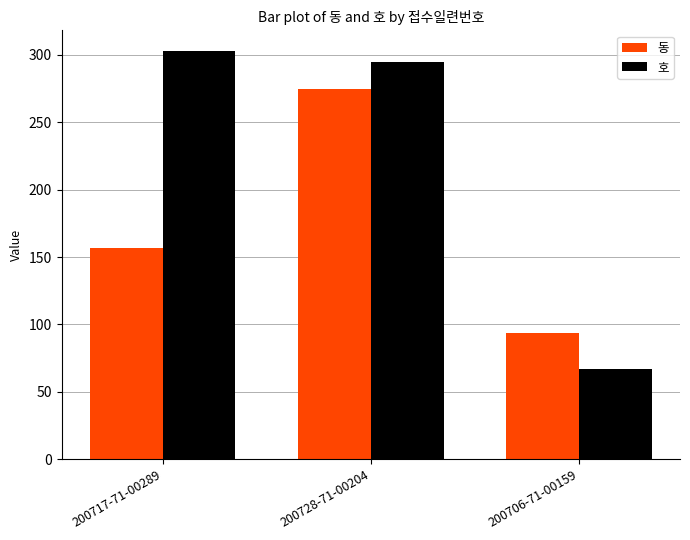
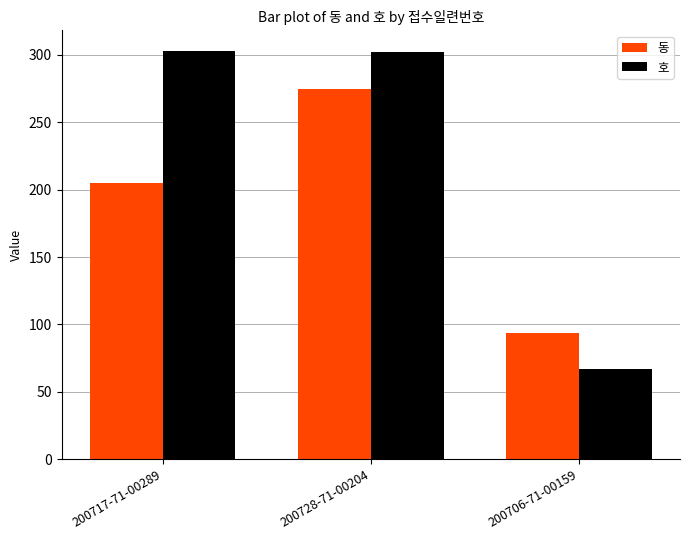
  {
    "동": {
-     "200717-71-00289": 157,
+     "200717-71-00289": 205,
      "200728-71-00204": 275,
      "200706-71-00159": 94
    },
    "호": {
      "200717-71-00289": 303,
-     "200728-71-00204": 295,
+     "200728-71-00204": 302,
      "200706-71-00159": 67
    }
  }
